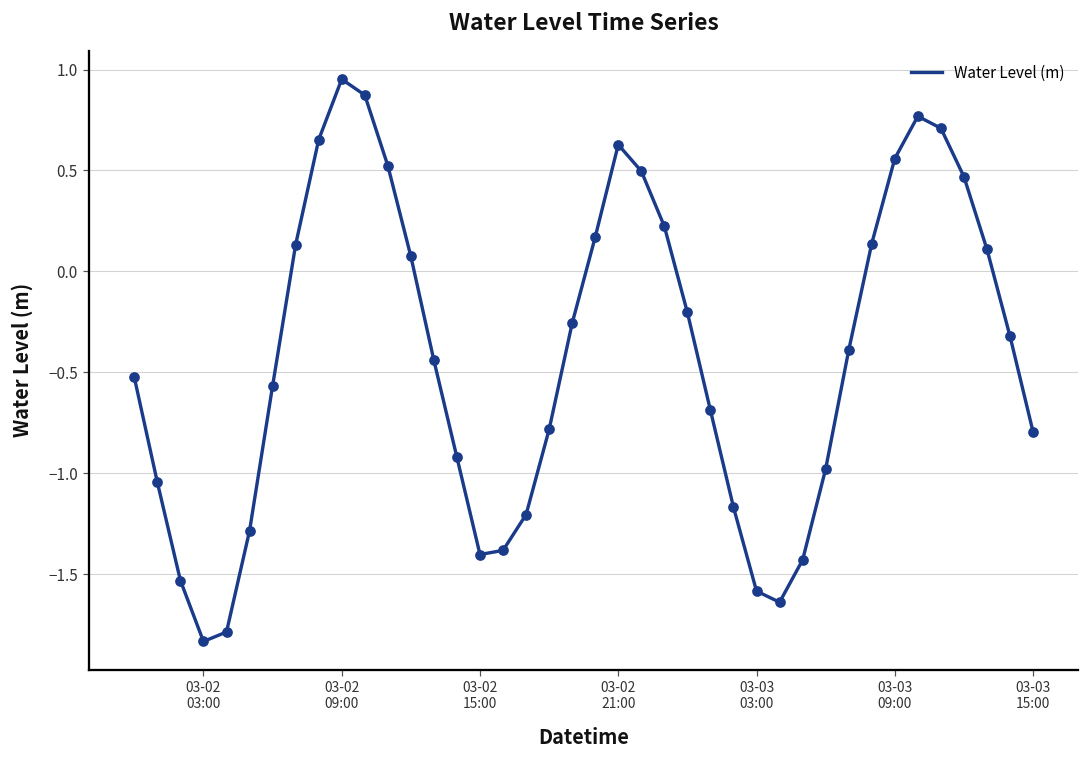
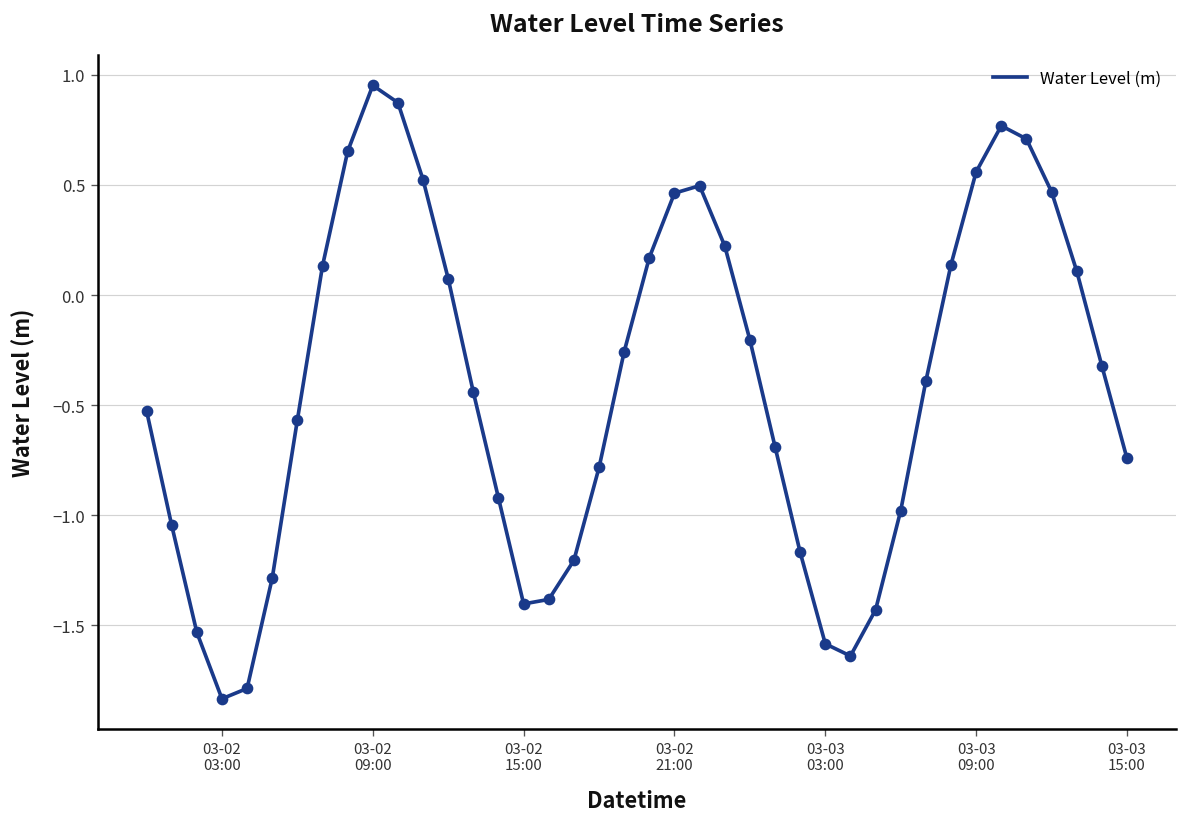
  {
    "03-02 03:00": -1.83,
    "03-02 09:00": 0.95,
    "03-02 15:00": -1.40,
-   "03-02 21:00": 0.63,
+   "03-02 21:00": 0.46,
    "03-03 03:00": -1.58,
    "03-03 09:00": 0.56,
-   "03-03 15:00": -0.79
+   "03-03 15:00": -0.74
  }
